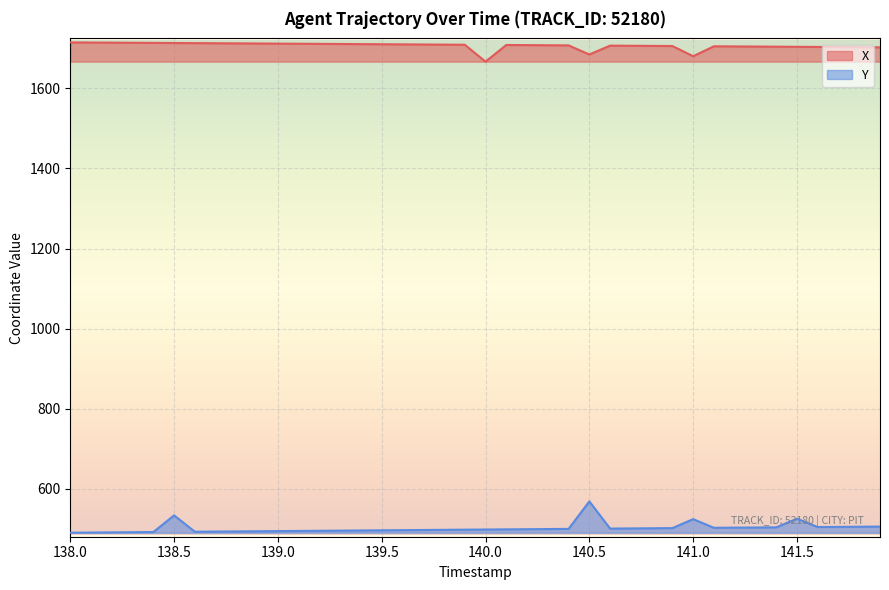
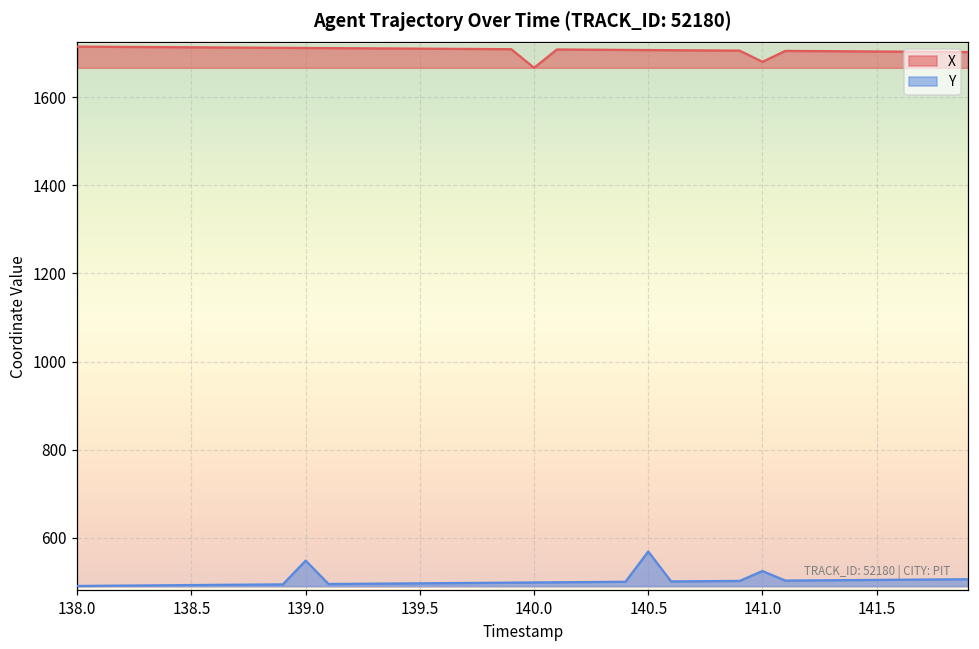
  {
    "X": {
      "138.0": 1710,
      "138.5": 1710,
      "139.0": 1710,
      "139.5": 1710,
      "140.0": 1670,
-     "140.5": 1680,
+     "140.5": 1710,
      "141.0": 1680,
      "141.5": 1700
    },
    "Y": {
      "138.0": 490,
-     "138.5": 530,
-     "139.0": 490,
+     "138.5": 490,
+     "139.0": 550,
      "139.5": 500,
      "140.0": 500,
      "140.5": 570,
      "141.0": 520,
-     "141.5": 530
+     "141.5": 500
    }
  }
